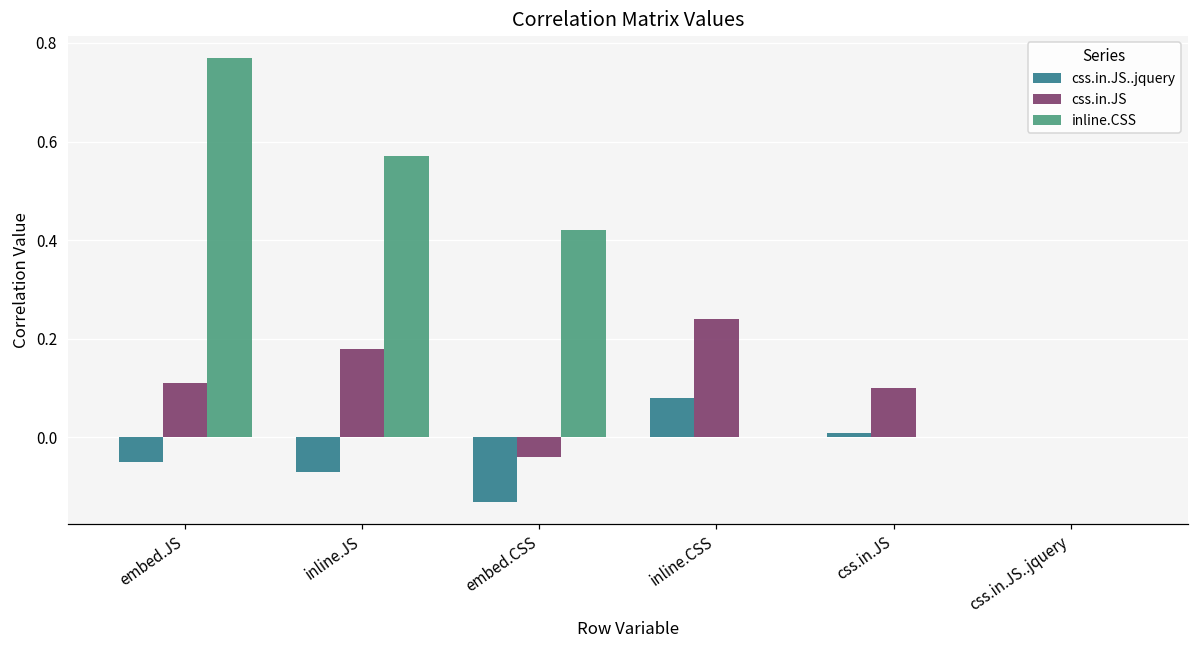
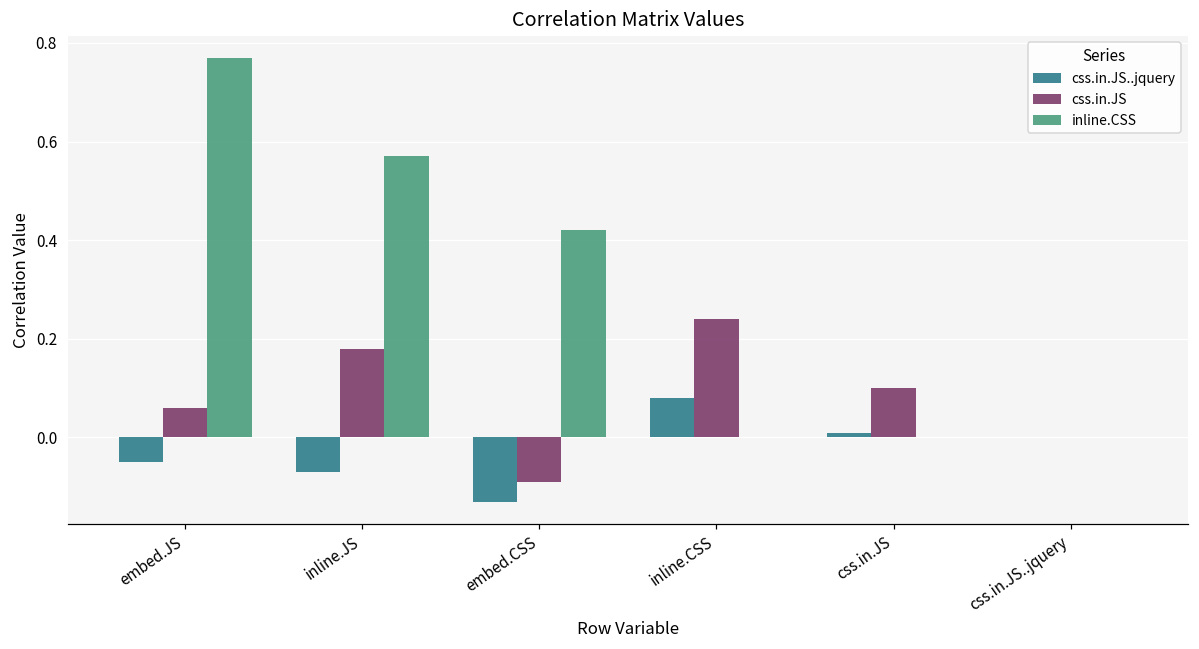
  {
    "css.in.JS": {
-     "embed.JS": 0.11,
+     "embed.JS": 0.06,
      "inline.JS": 0.18,
-     "embed.CSS": -0.04,
+     "embed.CSS": -0.09,
      "inline.CSS": 0.24,
      "css.in.JS": 0.10,
      "css.in.JS..jquery": 0.00
    }
  }
